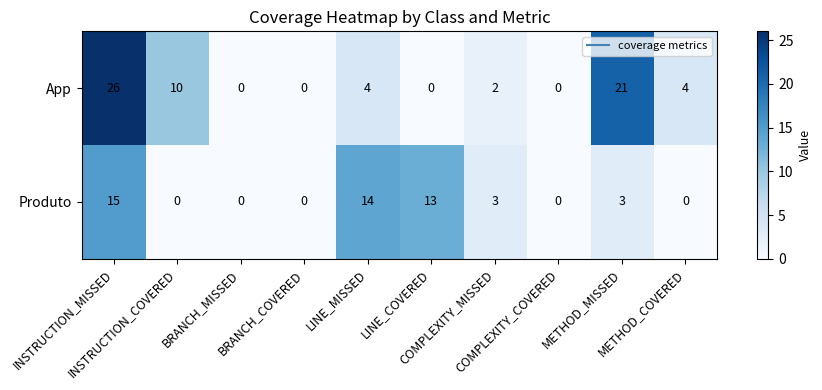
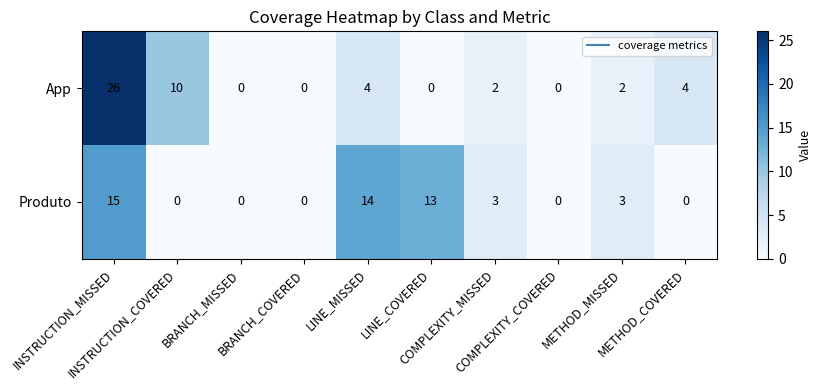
  {
    "App": {
      "INSTRUCTION_MISSED": 26,
      "INSTRUCTION_COVERED": 10,
      "BRANCH_MISSED": 0,
      "BRANCH_COVERED": 0,
      "LINE_MISSED": 4,
      "LINE_COVERED": 0,
      "COMPLEXITY_MISSED": 2,
      "COMPLEXITY_COVERED": 0,
-     "METHOD_MISSED": 21,
+     "METHOD_MISSED": 2,
      "METHOD_COVERED": 4
    },
    "Produto": {
      "INSTRUCTION_MISSED": 15,
      "INSTRUCTION_COVERED": 0,
      "BRANCH_MISSED": 0,
      "BRANCH_COVERED": 0,
      "LINE_MISSED": 14,
      "LINE_COVERED": 13,
      "COMPLEXITY_MISSED": 3,
      "COMPLEXITY_COVERED": 0,
      "METHOD_MISSED": 3,
      "METHOD_COVERED": 0
    }
  }
